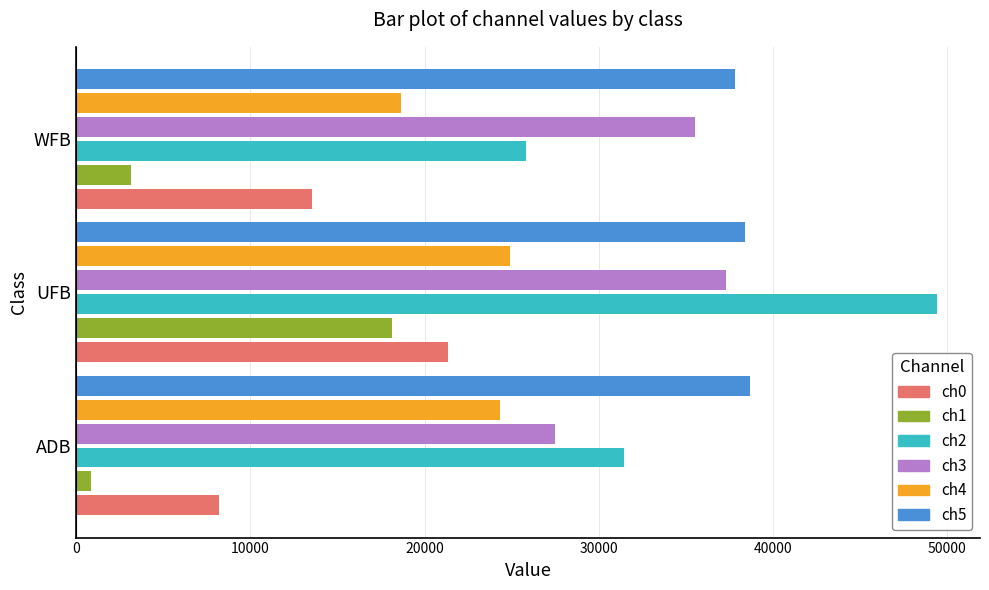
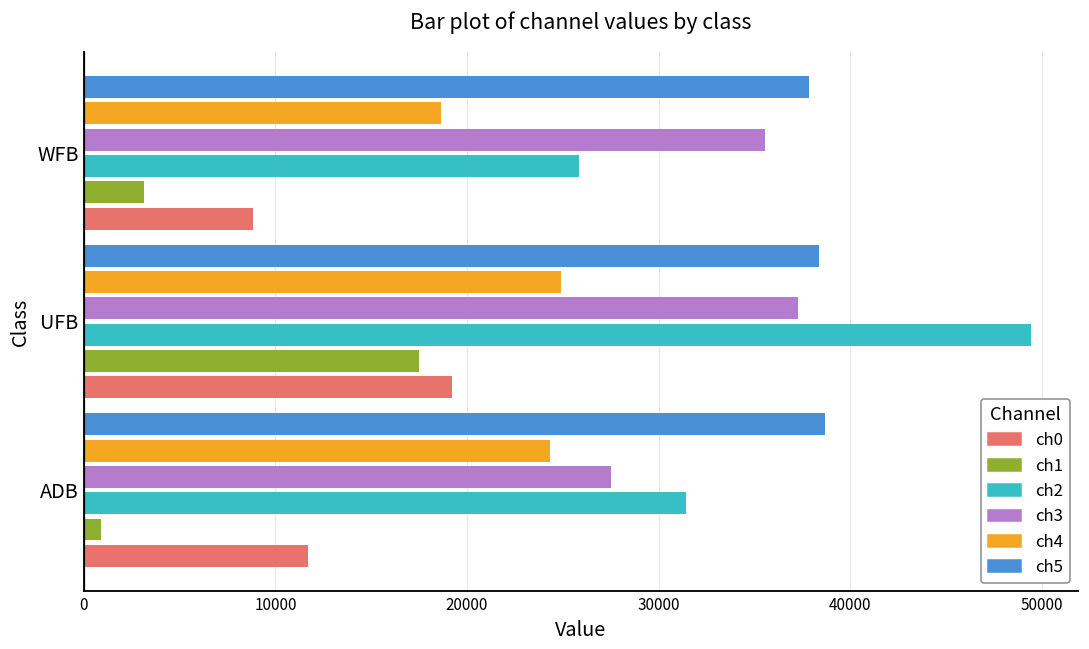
  {
    "ch0": {
-     "WFB": 13500,
-     "UFB": 21300,
-     "ADB": 8200
+     "WFB": 8800,
+     "UFB": 19200,
+     "ADB": 11700
    },
    "ch1": {
      "WFB": 3100,
-     "UFB": 18100,
+     "UFB": 17500,
      "ADB": 900
    },
    "ch3": {
      "WFB": 35500,
      "UFB": 37300,
      "ADB": 27500
    },
    "ch4": {
      "WFB": 18600,
      "UFB": 24900,
      "ADB": 24300
    }
  }
